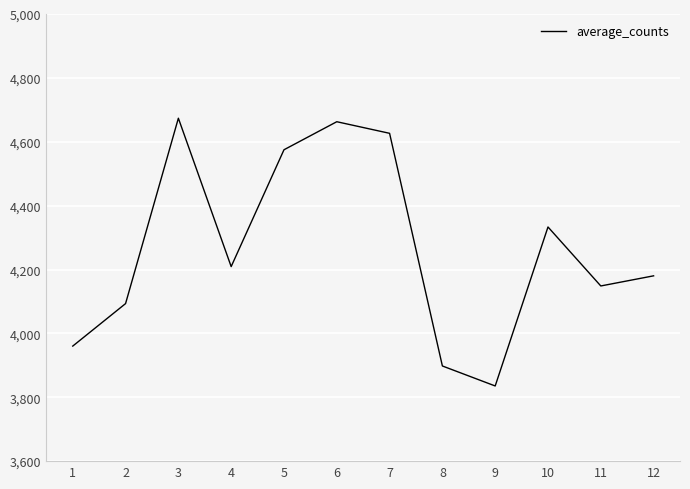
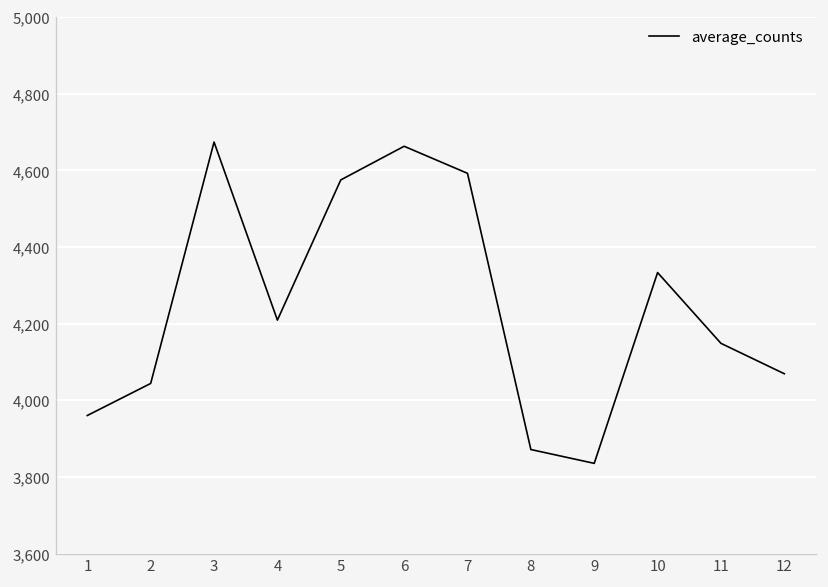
  {
    "1": "3,960",
-   "2": "4,090",
+   "2": "4,040",
    "3": "4,670",
    "4": "4,210",
    "5": "4,570",
    "6": "4,660",
-   "7": "4,630",
-   "8": "3,900",
+   "7": "4,590",
+   "8": "3,870",
    "9": "3,840",
    "10": "4,330",
    "11": "4,150",
-   "12": "4,180"
+   "12": "4,070"
  }
